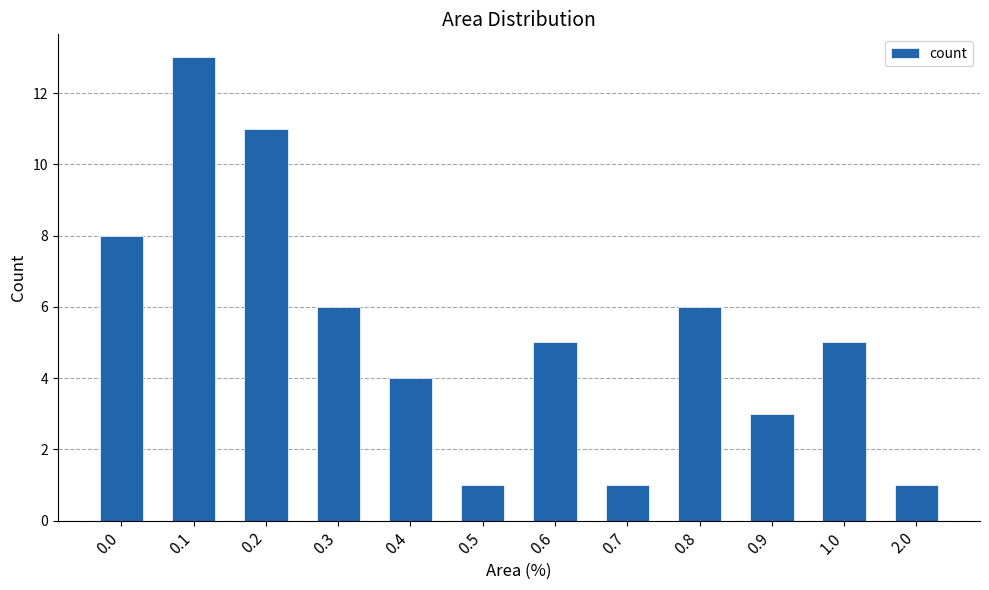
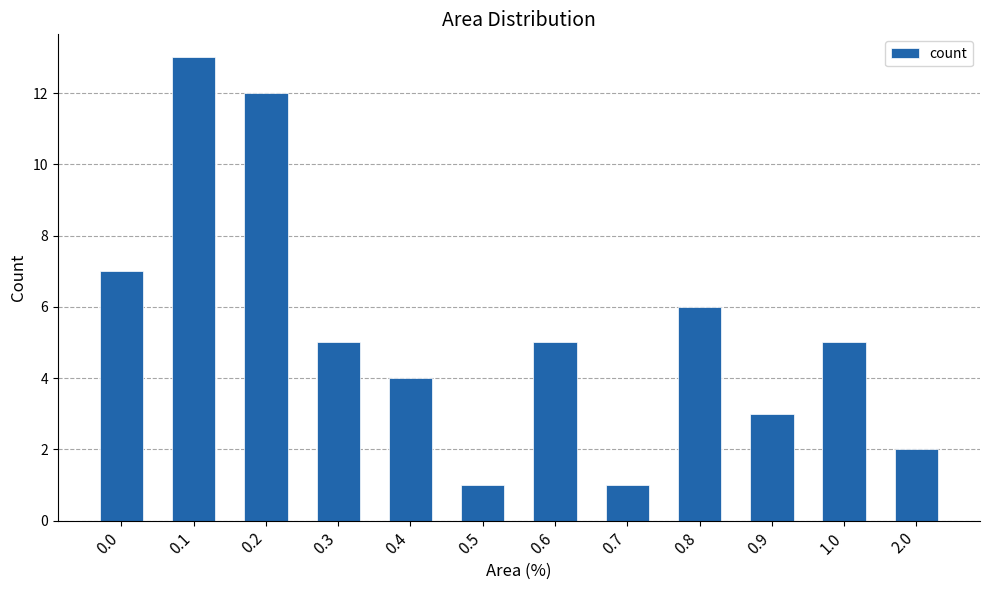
  {
-   "0.0": 8,
+   "0.0": 7,
    "0.1": 13,
-   "0.2": 11,
-   "0.3": 6,
+   "0.2": 12,
+   "0.3": 5,
    "0.4": 4,
    "0.5": 1,
    "0.6": 5,
    "0.7": 1,
    "0.8": 6,
    "0.9": 3,
    "1.0": 5,
-   "2.0": 1
+   "2.0": 2
  }
